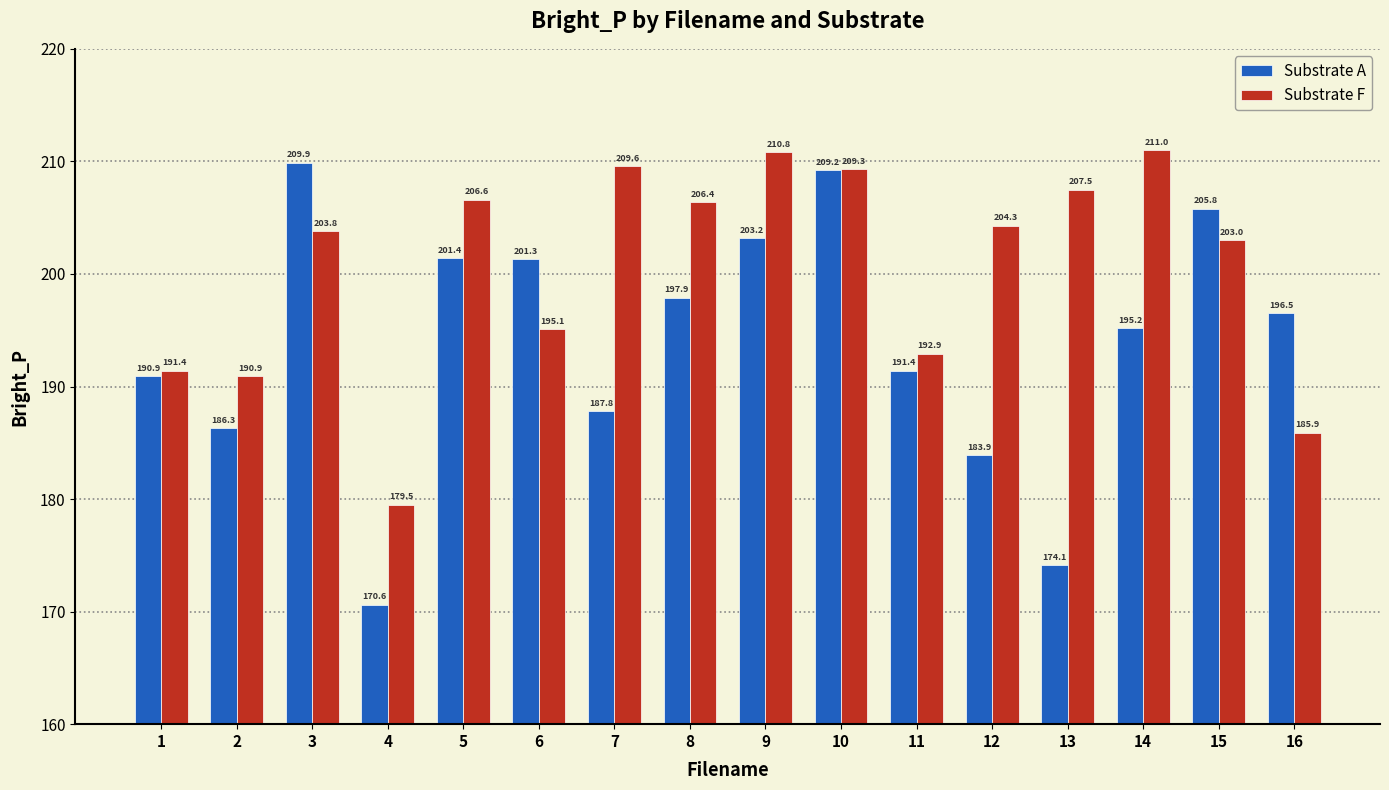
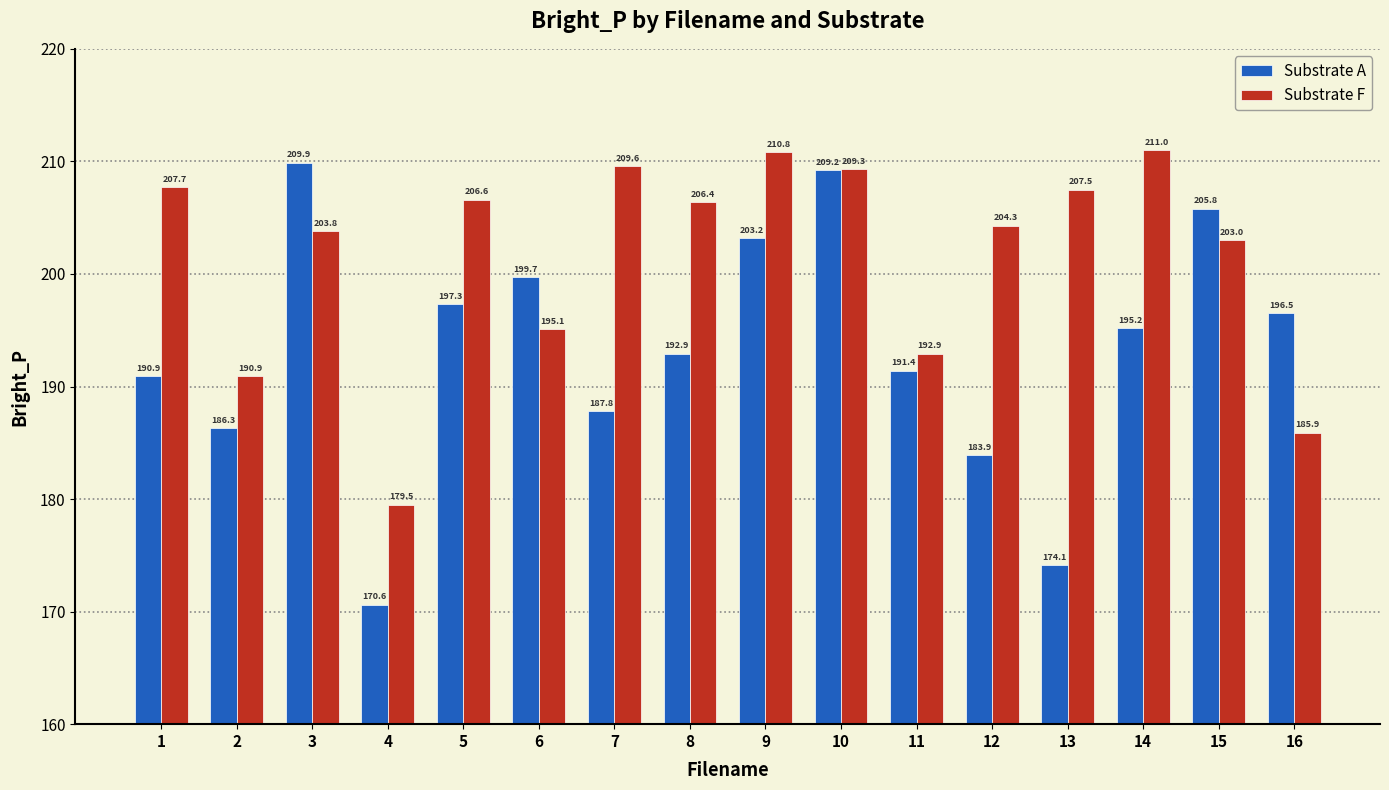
  {
    "Substrate A": {
      "1": 190.9,
      "2": 186.3,
      "3": 209.9,
      "4": 170.6,
-     "5": 201.4,
-     "6": 201.3,
+     "5": 197.3,
+     "6": 199.7,
      "7": 187.8,
-     "8": 197.9,
+     "8": 192.9,
      "9": 203.2,
      "10": 209.2,
      "11": 191.4,
      "12": 183.9,
      "13": 174.1,
      "14": 195.2,
      "15": 205.8,
      "16": 196.5
    },
    "Substrate F": {
-     "1": 191.4,
+     "1": 207.7,
      "2": 190.9,
      "3": 203.8,
      "4": 179.5,
      "5": 206.6,
      "6": 195.1,
      "7": 209.6,
      "8": 206.4,
      "9": 210.8,
      "10": 209.3,
      "11": 192.9,
      "12": 204.3,
      "13": 207.5,
      "14": 211.0,
      "15": 203.0,
      "16": 185.9
    }
  }
